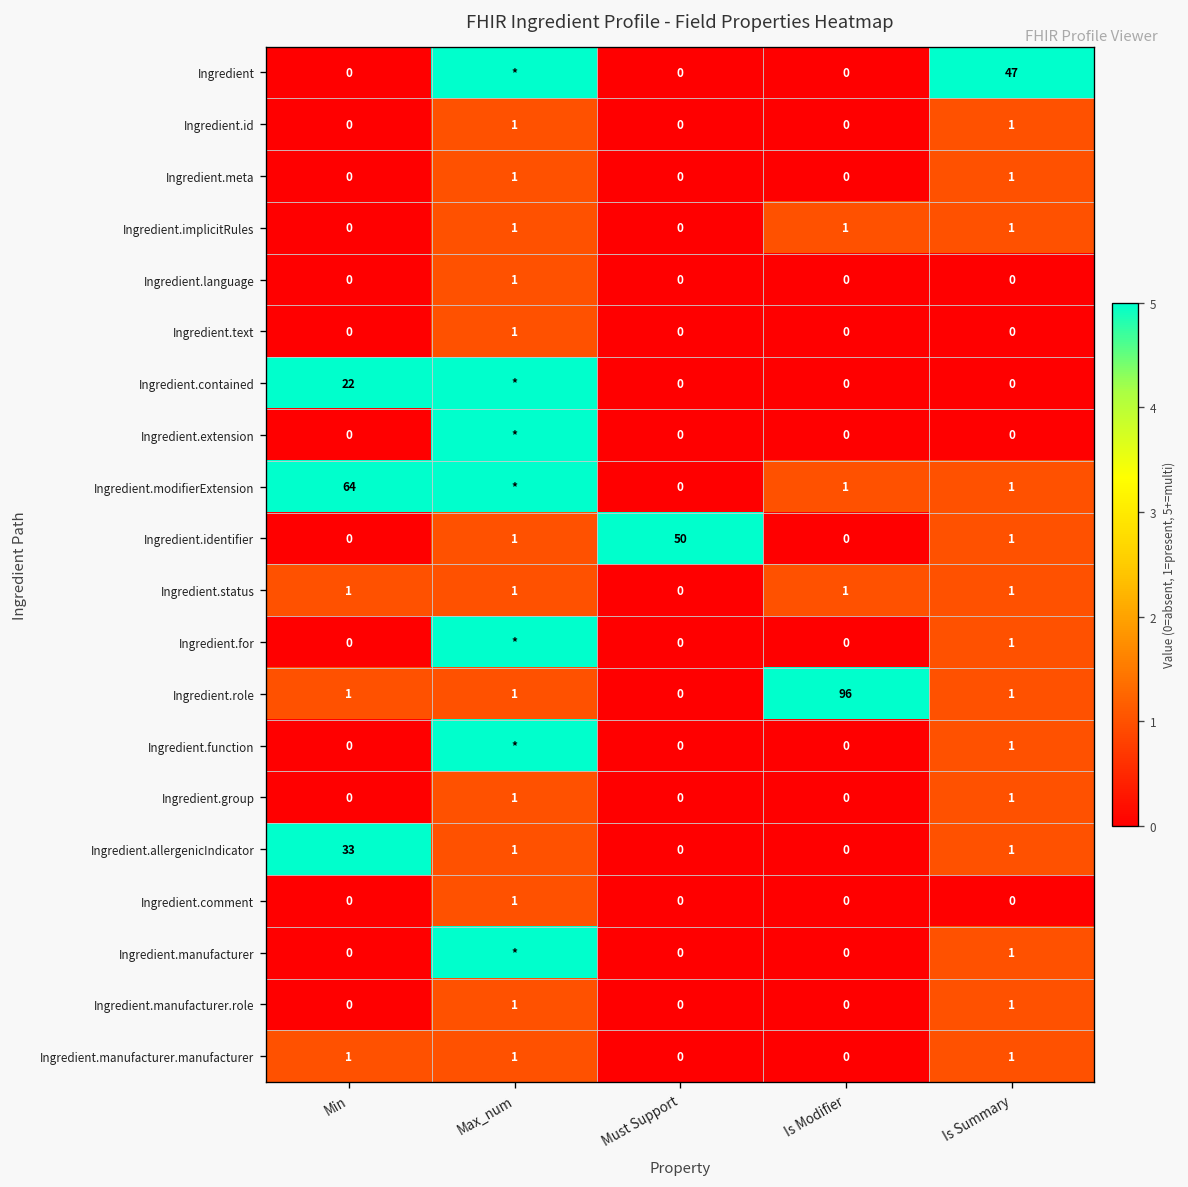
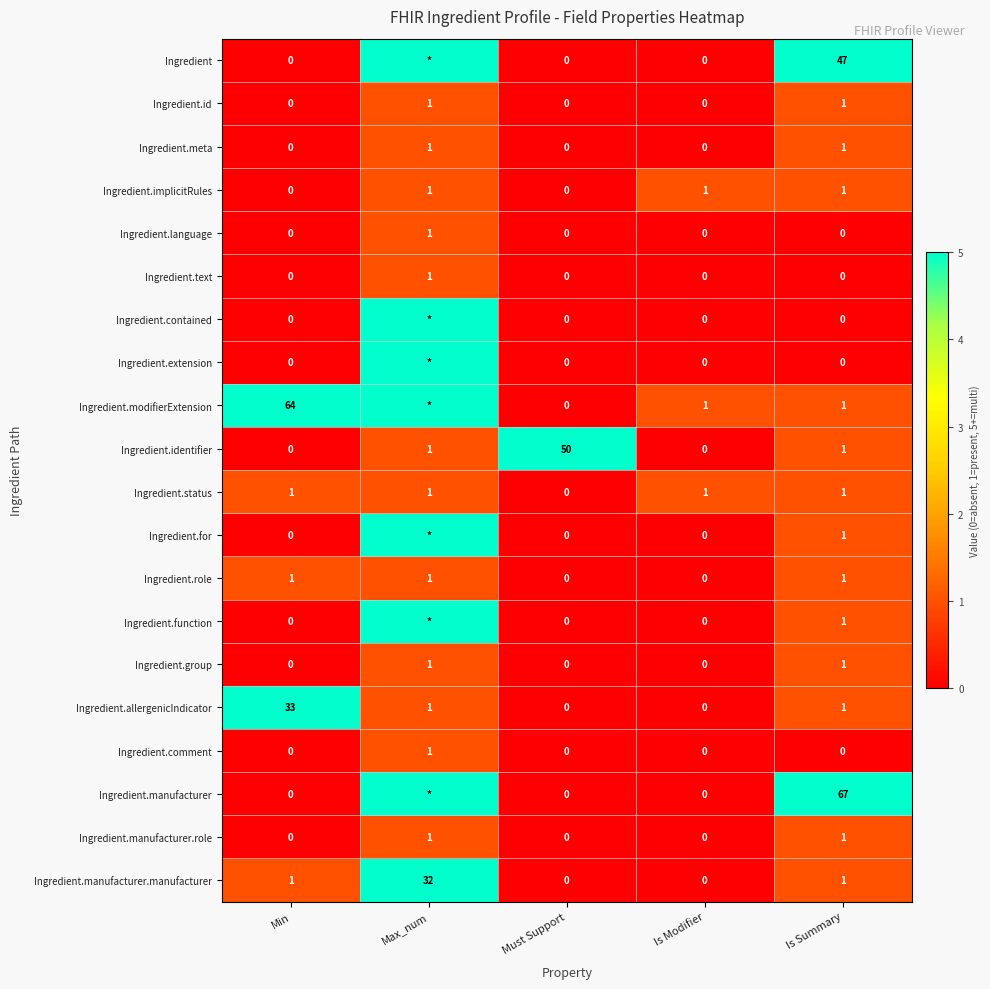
  {
    "Ingredient": {
      "Min": 0,
      "Must Support": 0,
      "Is Modifier": 0,
      "Is Summary": 47
    },
    "Ingredient.id": {
      "Min": 0,
      "Max_num": 1,
      "Must Support": 0,
      "Is Modifier": 0,
      "Is Summary": 1
    },
    "Ingredient.meta": {
      "Min": 0,
      "Max_num": 1,
      "Must Support": 0,
      "Is Modifier": 0,
      "Is Summary": 1
    },
    "Ingredient.implicitRules": {
      "Min": 0,
      "Max_num": 1,
      "Must Support": 0,
      "Is Modifier": 1,
      "Is Summary": 1
    },
    "Ingredient.language": {
      "Min": 0,
      "Max_num": 1,
      "Must Support": 0,
      "Is Modifier": 0,
      "Is Summary": 0
    },
    "Ingredient.text": {
      "Min": 0,
      "Max_num": 1,
      "Must Support": 0,
      "Is Modifier": 0,
      "Is Summary": 0
    },
    "Ingredient.contained": {
-     "Min": 22,
+     "Min": 0,
      "Must Support": 0,
      "Is Modifier": 0,
      "Is Summary": 0
    },
    "Ingredient.extension": {
      "Min": 0,
      "Must Support": 0,
      "Is Modifier": 0,
      "Is Summary": 0
    },
    "Ingredient.modifierExtension": {
      "Min": 64,
      "Must Support": 0,
      "Is Modifier": 1,
      "Is Summary": 1
    },
    "Ingredient.identifier": {
      "Min": 0,
      "Max_num": 1,
      "Must Support": 50,
      "Is Modifier": 0,
      "Is Summary": 1
    },
    "Ingredient.status": {
      "Min": 1,
      "Max_num": 1,
      "Must Support": 0,
      "Is Modifier": 1,
      "Is Summary": 1
    },
    "Ingredient.for": {
      "Min": 0,
      "Must Support": 0,
      "Is Modifier": 0,
      "Is Summary": 1
    },
    "Ingredient.role": {
      "Min": 1,
      "Max_num": 1,
      "Must Support": 0,
-     "Is Modifier": 96,
+     "Is Modifier": 0,
      "Is Summary": 1
    },
    "Ingredient.function": {
      "Min": 0,
      "Must Support": 0,
      "Is Modifier": 0,
      "Is Summary": 1
    },
    "Ingredient.group": {
      "Min": 0,
      "Max_num": 1,
      "Must Support": 0,
      "Is Modifier": 0,
      "Is Summary": 1
    },
    "Ingredient.allergenicIndicator": {
      "Min": 33,
      "Max_num": 1,
      "Must Support": 0,
      "Is Modifier": 0,
      "Is Summary": 1
    },
    "Ingredient.comment": {
      "Min": 0,
      "Max_num": 1,
      "Must Support": 0,
      "Is Modifier": 0,
      "Is Summary": 0
    },
    "Ingredient.manufacturer": {
      "Min": 0,
      "Must Support": 0,
      "Is Modifier": 0,
-     "Is Summary": 1
+     "Is Summary": 67
    },
    "Ingredient.manufacturer.role": {
      "Min": 0,
      "Max_num": 1,
      "Must Support": 0,
      "Is Modifier": 0,
      "Is Summary": 1
    },
    "Ingredient.manufacturer.manufacturer": {
      "Min": 1,
-     "Max_num": 1,
+     "Max_num": 32,
      "Must Support": 0,
      "Is Modifier": 0,
      "Is Summary": 1
    }
  }
